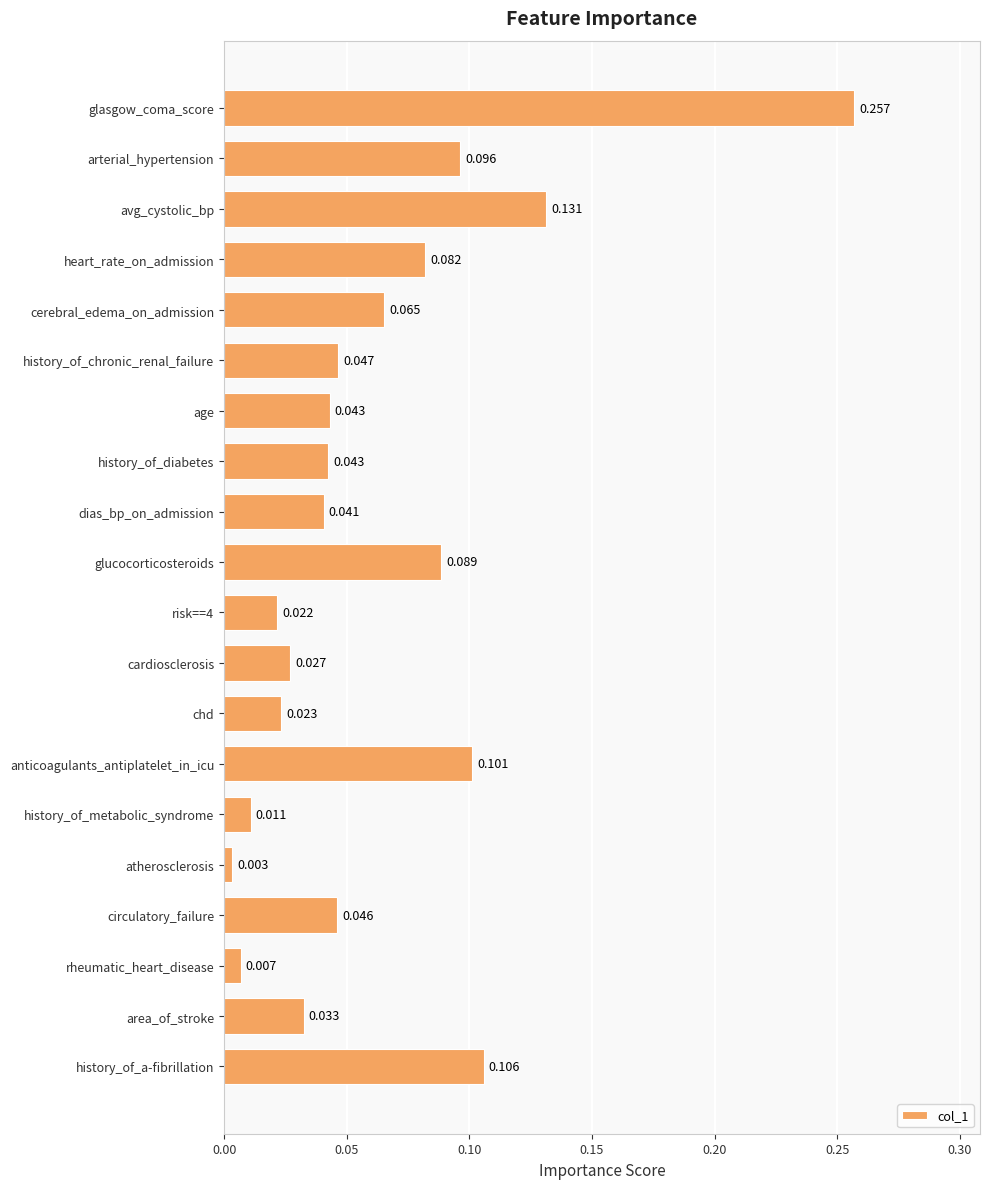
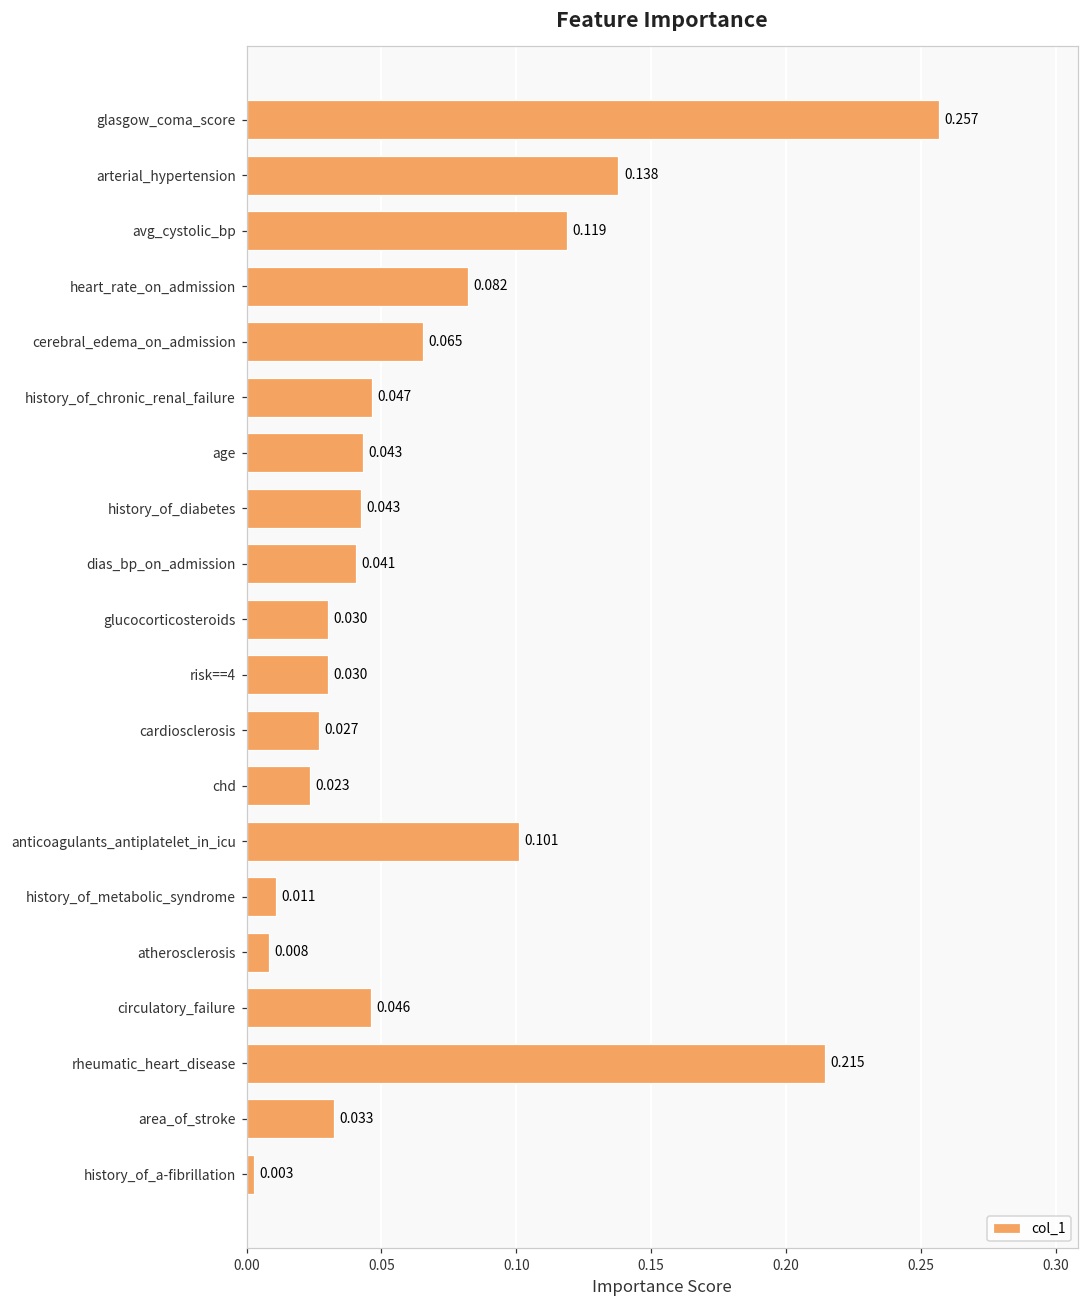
  {
    "glasgow_coma_score": 0.257,
-   "arterial_hypertension": 0.096,
-   "avg_cystolic_bp": 0.131,
+   "arterial_hypertension": 0.138,
+   "avg_cystolic_bp": 0.119,
    "heart_rate_on_admission": 0.082,
    "cerebral_edema_on_admission": 0.065,
    "history_of_chronic_renal_failure": 0.047,
    "age": 0.043,
    "history_of_diabetes": 0.043,
    "dias_bp_on_admission": 0.041,
-   "glucocorticosteroids": 0.089,
-   "risk==4": 0.022,
+   "glucocorticosteroids": 0.030,
+   "risk==4": 0.030,
    "cardiosclerosis": 0.027,
    "chd": 0.023,
    "anticoagulants_antiplatelet_in_icu": 0.101,
    "history_of_metabolic_syndrome": 0.011,
-   "atherosclerosis": 0.003,
+   "atherosclerosis": 0.008,
    "circulatory_failure": 0.046,
-   "rheumatic_heart_disease": 0.007,
+   "rheumatic_heart_disease": 0.215,
    "area_of_stroke": 0.033,
-   "history_of_a-fibrillation": 0.106
+   "history_of_a-fibrillation": 0.003
  }
